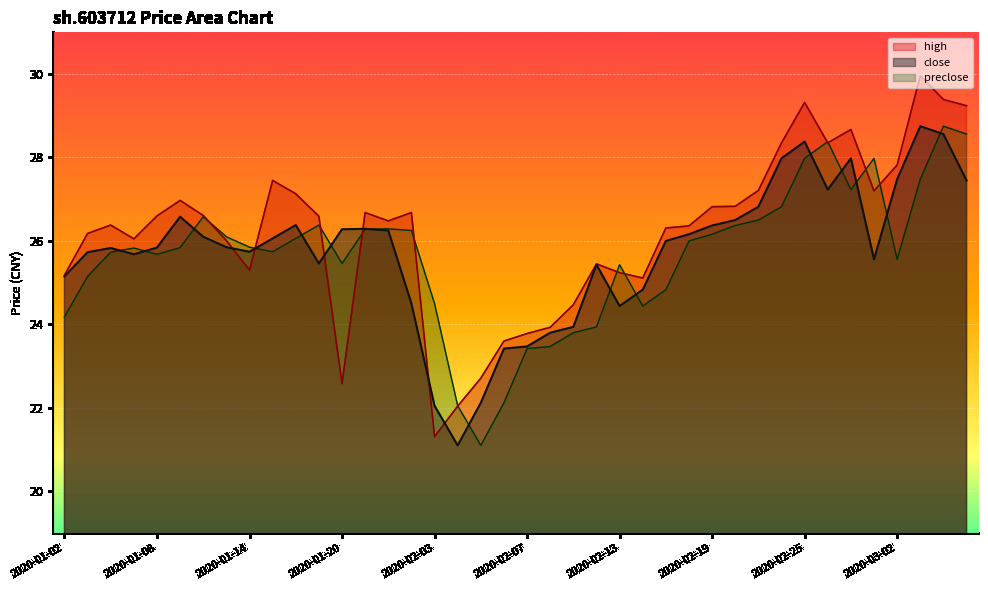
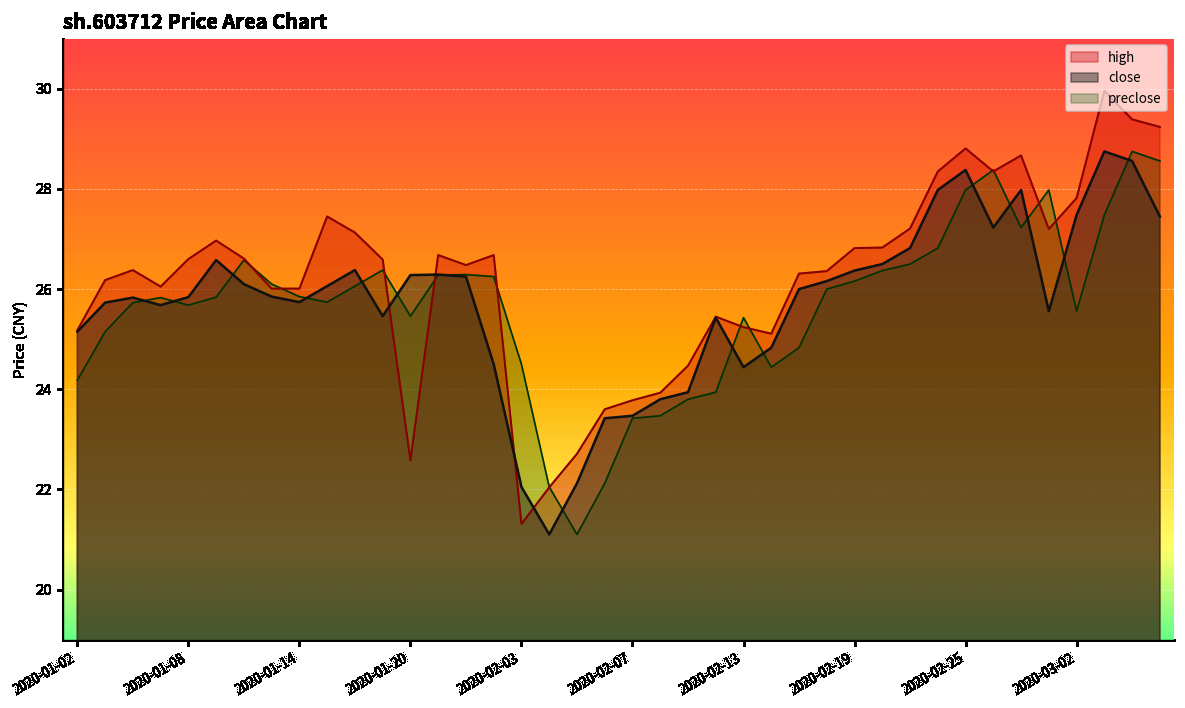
  {
    "high": {
      "2020-01-08": 26.6,
-     "2020-01-14": 25.3,
+     "2020-01-14": 26.0,
      "2020-01-20": 22.6,
      "2020-02-03": 21.3,
      "2020-02-07": 23.8,
      "2020-02-13": 25.2,
      "2020-02-19": 26.8,
-     "2020-02-25": 29.3,
+     "2020-02-25": 28.8,
      "2020-03-02": 27.8
    }
  }
